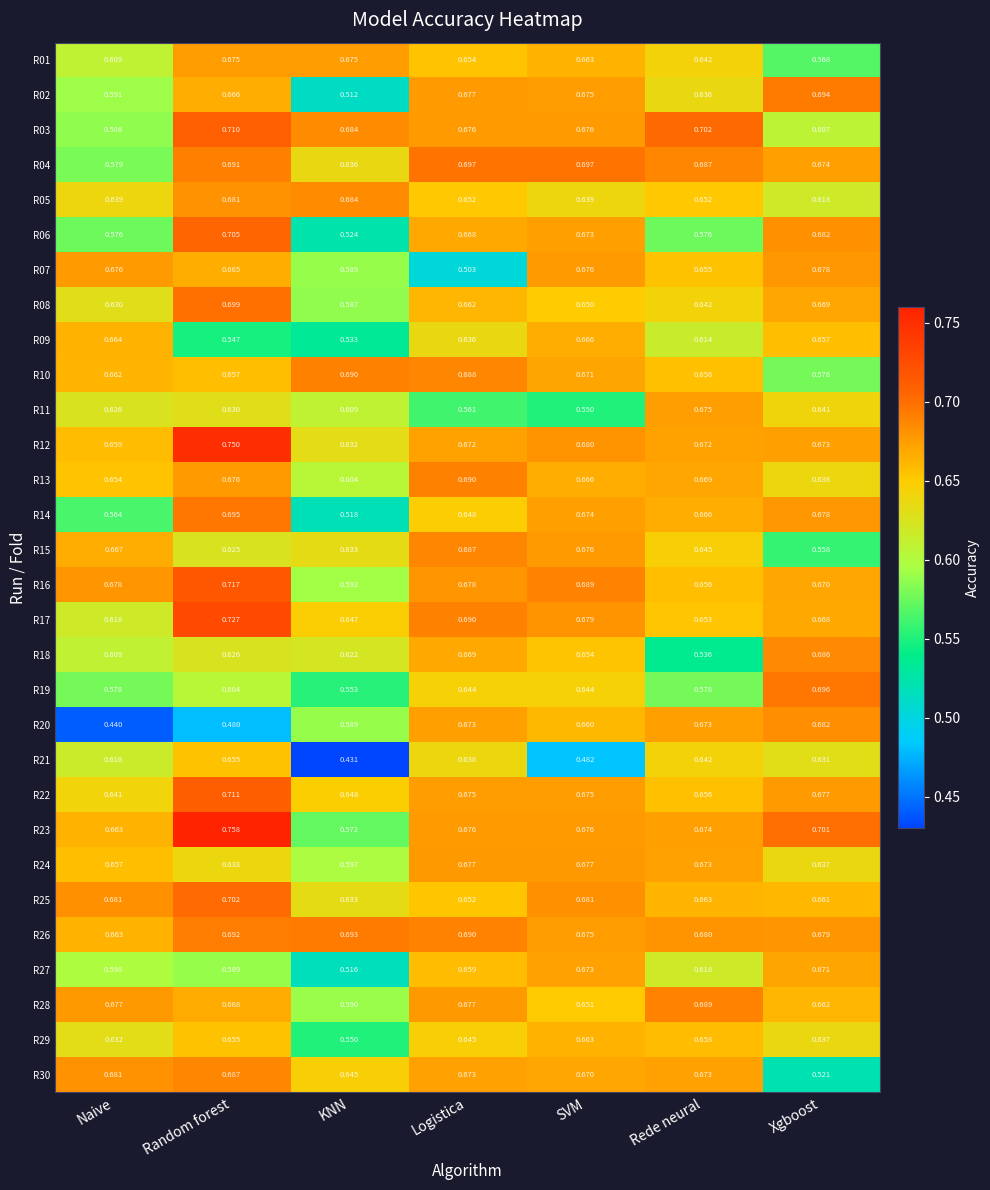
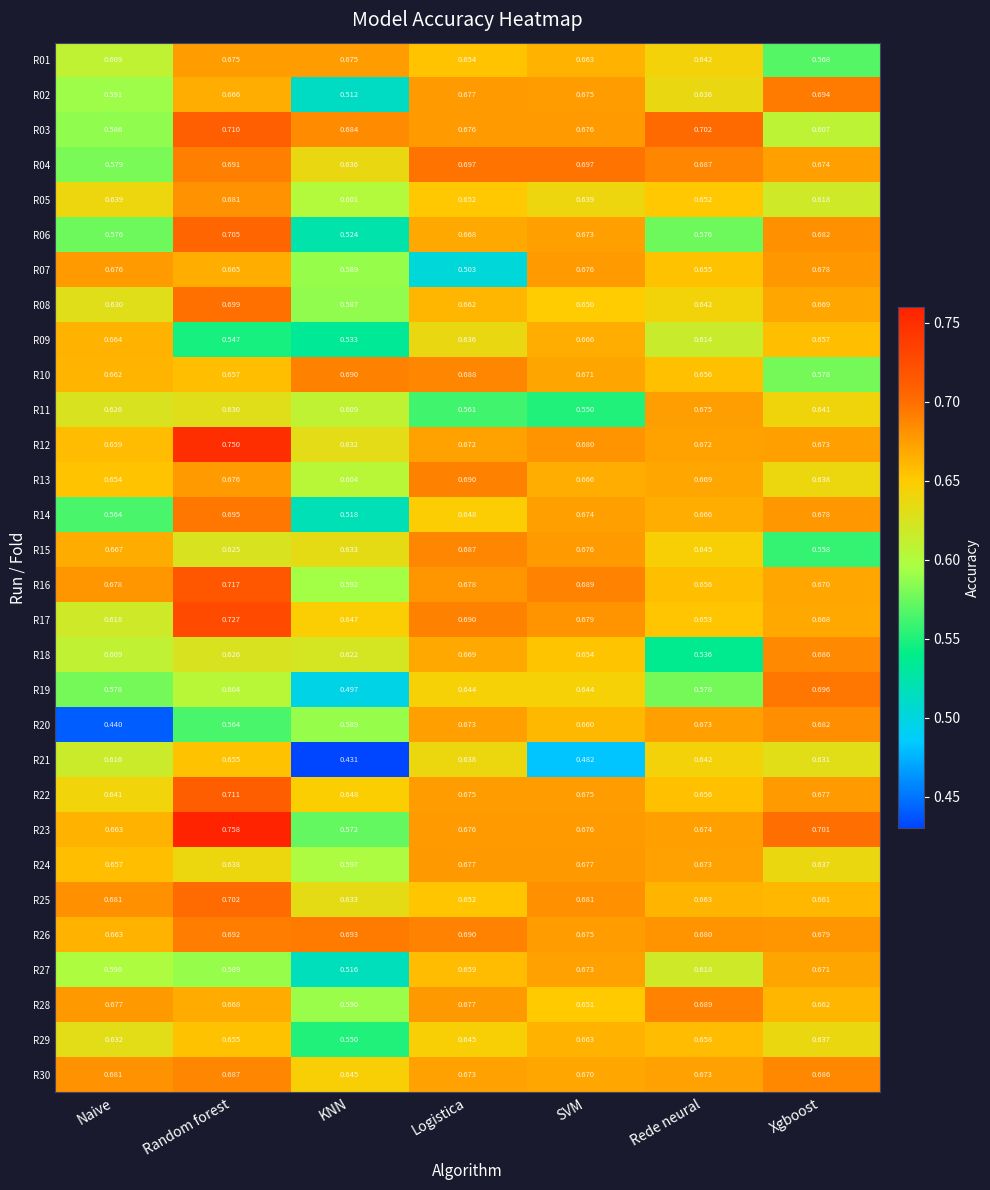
  {
    "R05": {
      "Naive": 0.639,
      "Random forest": 0.681,
-     "KNN": 0.684,
+     "KNN": 0.601,
      "Logistica": 0.652,
      "SVM": 0.639,
      "Rede neural": 0.652,
      "Xgboost": 0.618
    },
    "R19": {
      "Naive": 0.578,
      "Random forest": 0.604,
-     "KNN": 0.553,
+     "KNN": 0.497,
      "Logistica": 0.644,
      "SVM": 0.644,
      "Rede neural": 0.578,
      "Xgboost": 0.696
    },
    "R20": {
      "Naive": 0.440,
-     "Random forest": 0.480,
+     "Random forest": 0.564,
      "KNN": 0.589,
      "Logistica": 0.673,
      "SVM": 0.660,
      "Rede neural": 0.673,
      "Xgboost": 0.682
    },
    "R30": {
      "Naive": 0.681,
      "Random forest": 0.687,
      "KNN": 0.645,
      "Logistica": 0.673,
      "SVM": 0.670,
      "Rede neural": 0.673,
-     "Xgboost": 0.521
+     "Xgboost": 0.686
    }
  }
